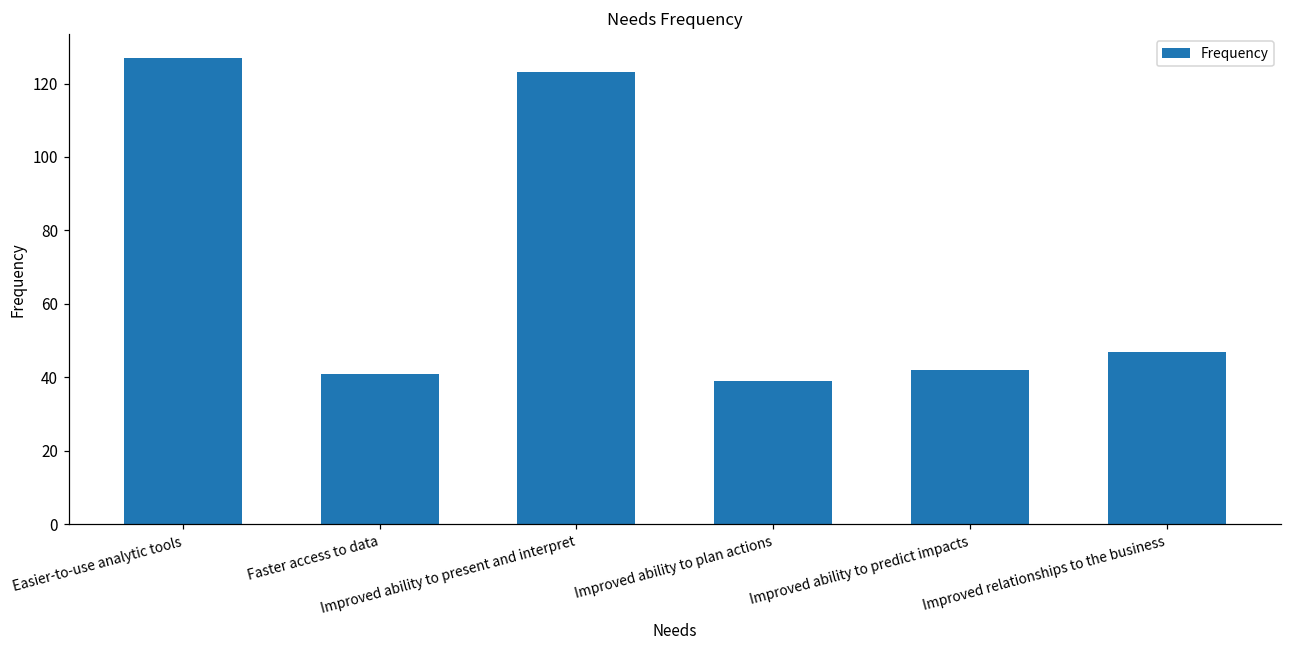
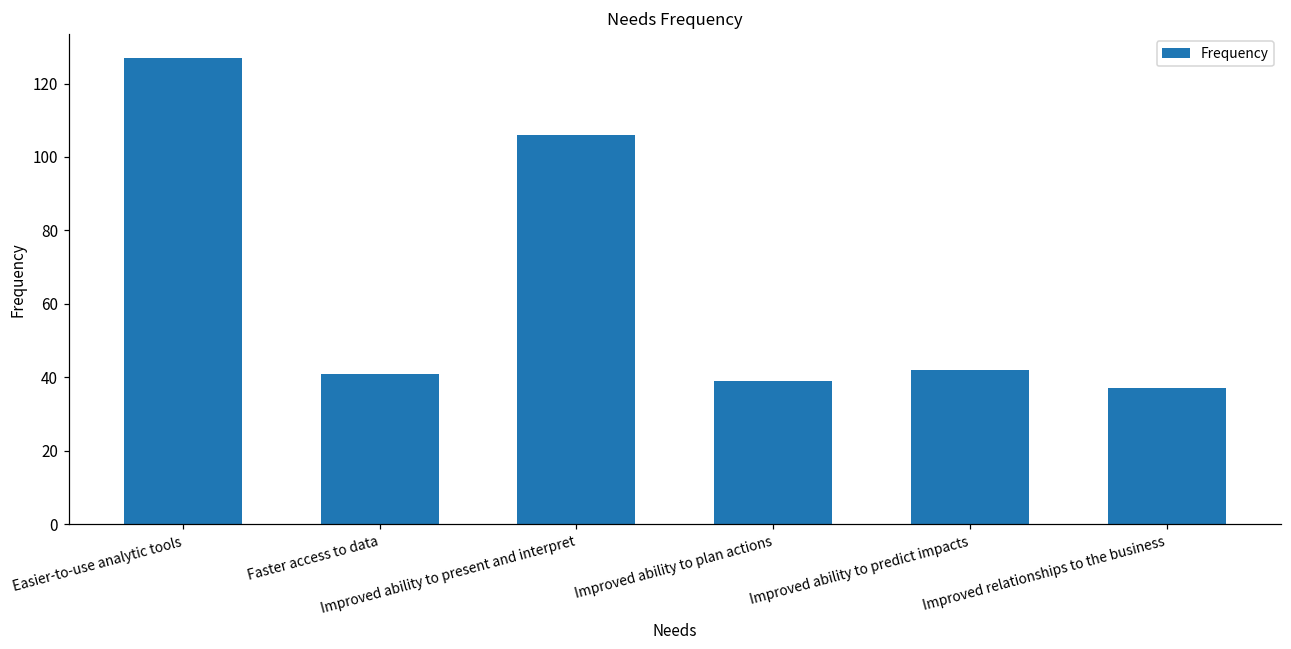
  {
    "Easier-to-use analytic tools": 127,
    "Faster access to data": 41,
-   "Improved ability to present and interpret": 123,
+   "Improved ability to present and interpret": 106,
    "Improved ability to plan actions": 39,
    "Improved ability to predict impacts": 42,
-   "Improved relationships to the business": 47
+   "Improved relationships to the business": 37
  }
